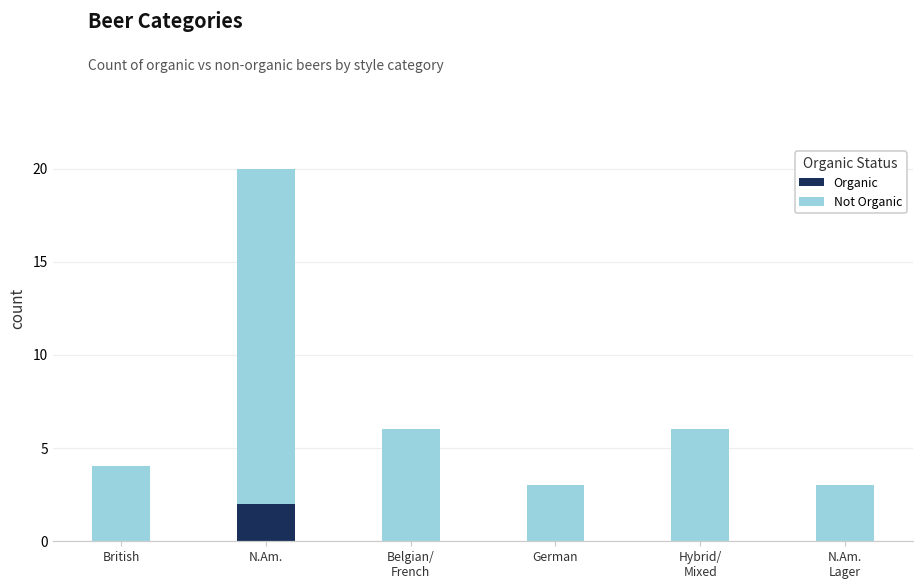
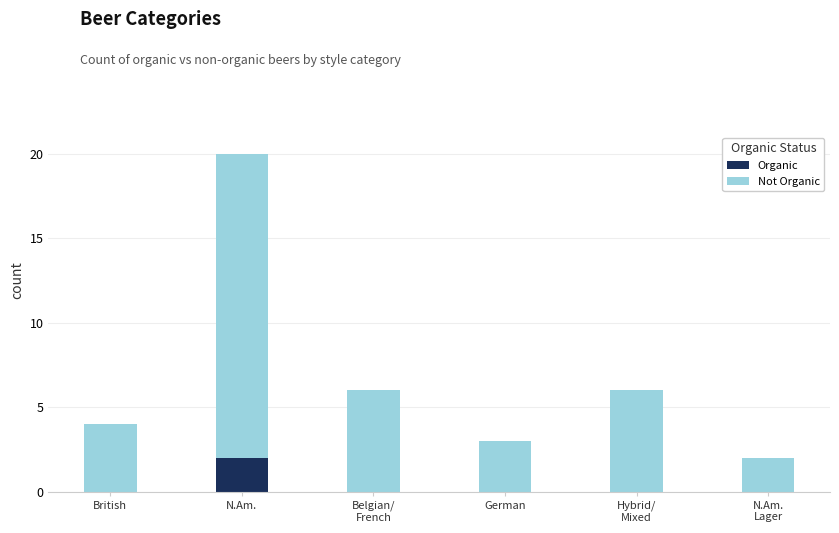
  {
    "Organic": {
      "British": 0,
      "N.Am.": 2,
      "Belgian/ French": 0,
      "German": 0,
      "Hybrid/ Mixed": 0,
      "N.Am. Lager": 0
    },
    "Not Organic": {
      "British": 4,
      "N.Am.": 18,
      "Belgian/ French": 6,
      "German": 3,
      "Hybrid/ Mixed": 6,
-     "N.Am. Lager": 3
+     "N.Am. Lager": 2
    }
  }
